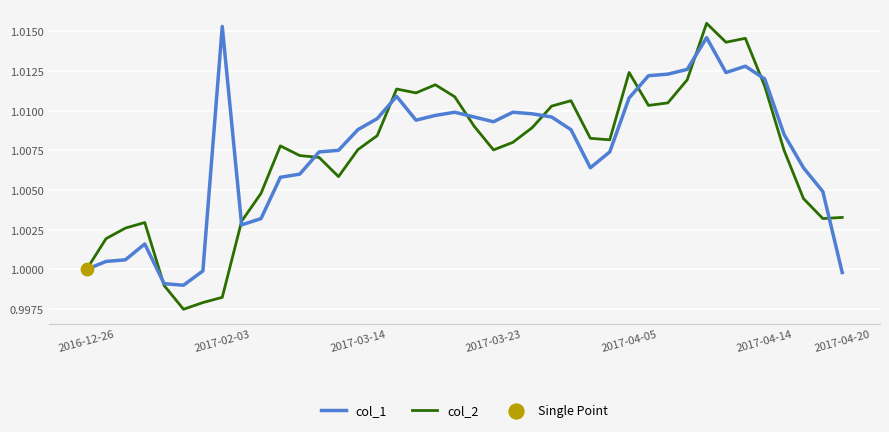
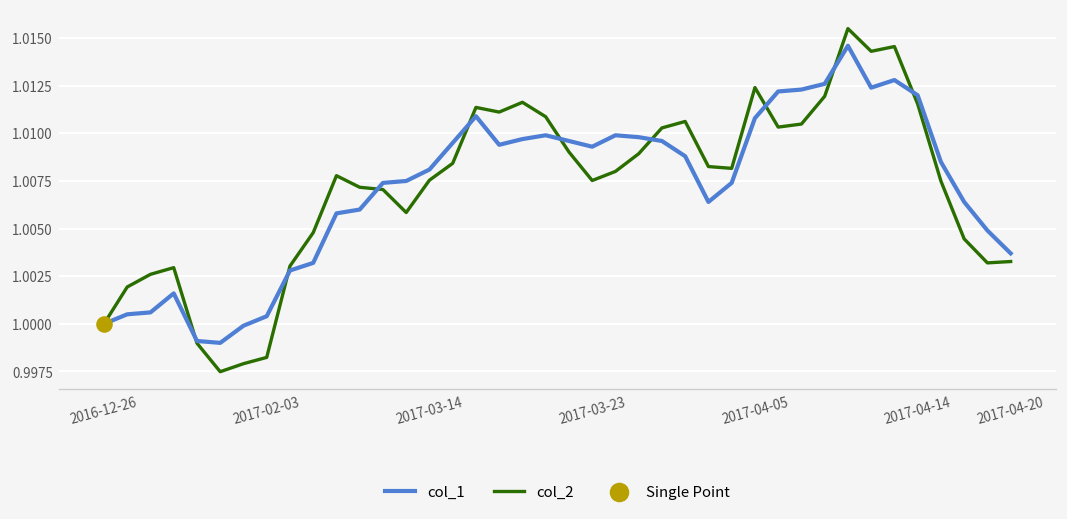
  {
    "col_1": {
-     "2017-02-03": 1.0153,
-     "2017-03-14": 1.0088,
+     "2017-02-03": 1.0004,
+     "2017-03-14": 1.0081,
      "2017-03-23": 1.0093,
      "2017-04-05": 1.0108,
      "2017-04-14": 1.0120,
-     "2017-04-20": 0.9998
+     "2017-04-20": 1.0037
    },
    "col_2": {
      "2017-02-03": 0.9982,
      "2017-03-14": 1.0075,
      "2017-03-23": 1.0075,
      "2017-04-05": 1.0124,
      "2017-04-14": 1.0115,
      "2017-04-20": 1.0033
    }
  }
